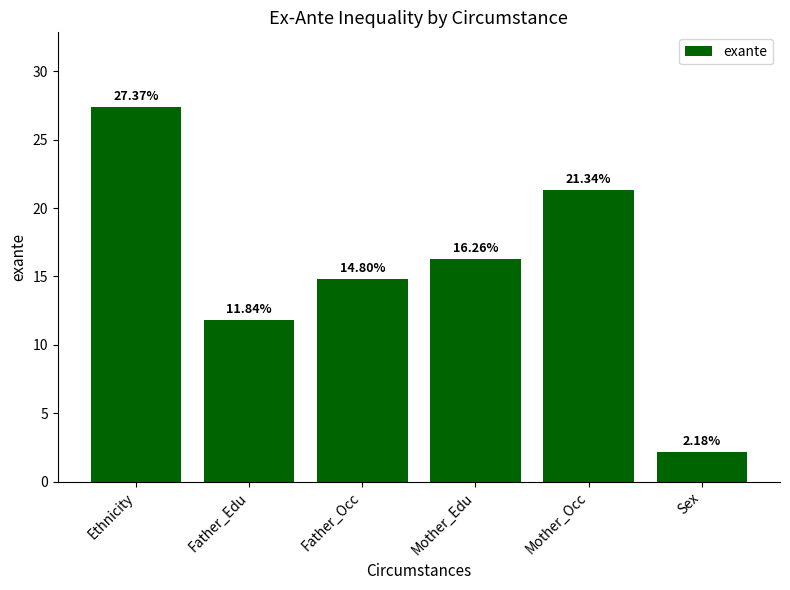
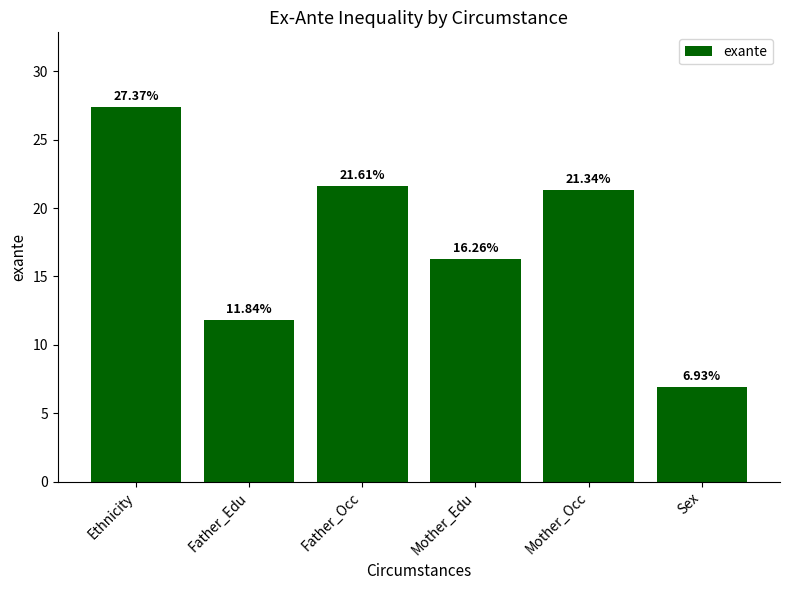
  {
    "Ethnicity": "27.37%",
    "Father_Edu": "11.84%",
-   "Father_Occ": "14.80%",
+   "Father_Occ": "21.61%",
    "Mother_Edu": "16.26%",
    "Mother_Occ": "21.34%",
-   "Sex": "2.18%"
+   "Sex": "6.93%"
  }
